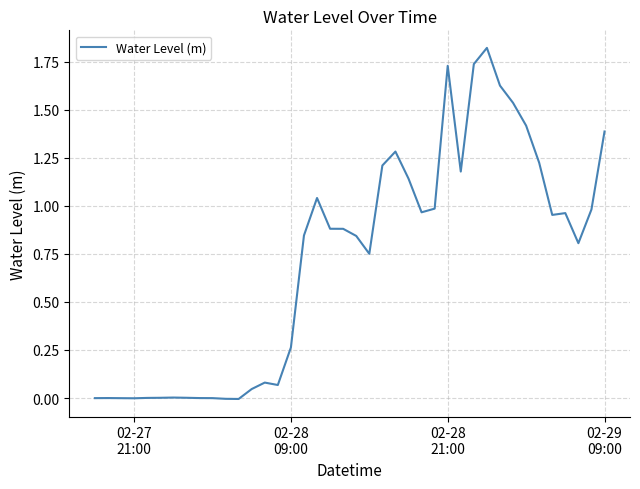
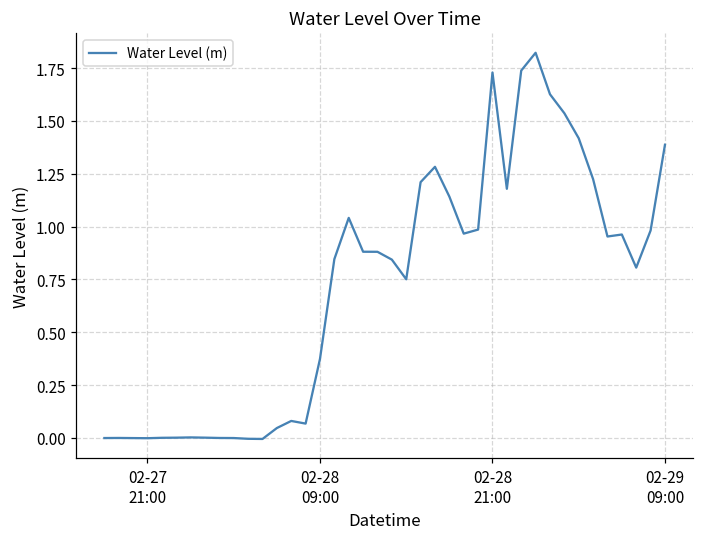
  {
    "02-27 21:00": 0.00,
-   "02-28 09:00": 0.26,
+   "02-28 09:00": 0.37,
    "02-28 21:00": 1.73,
    "02-29 09:00": 1.39
  }
